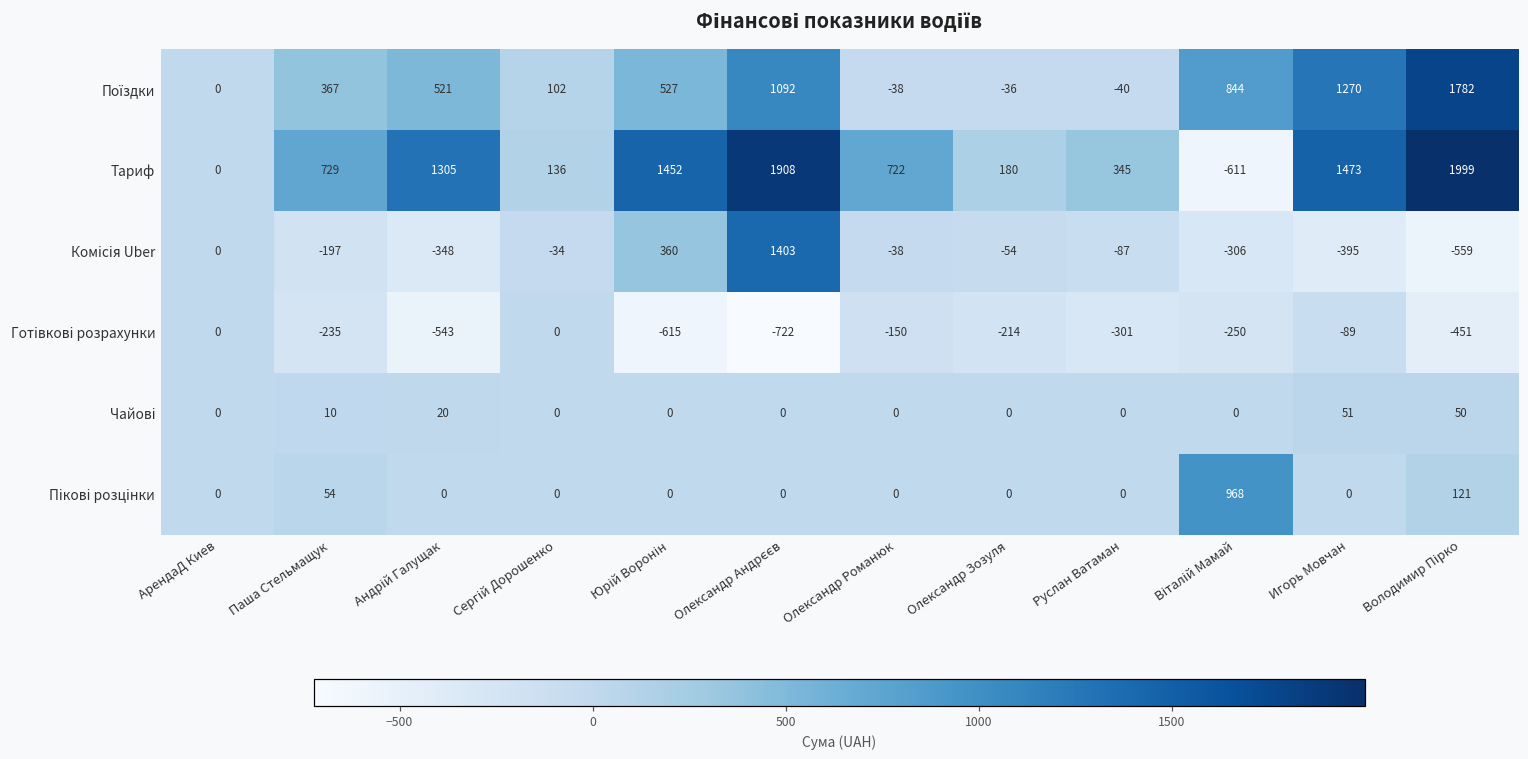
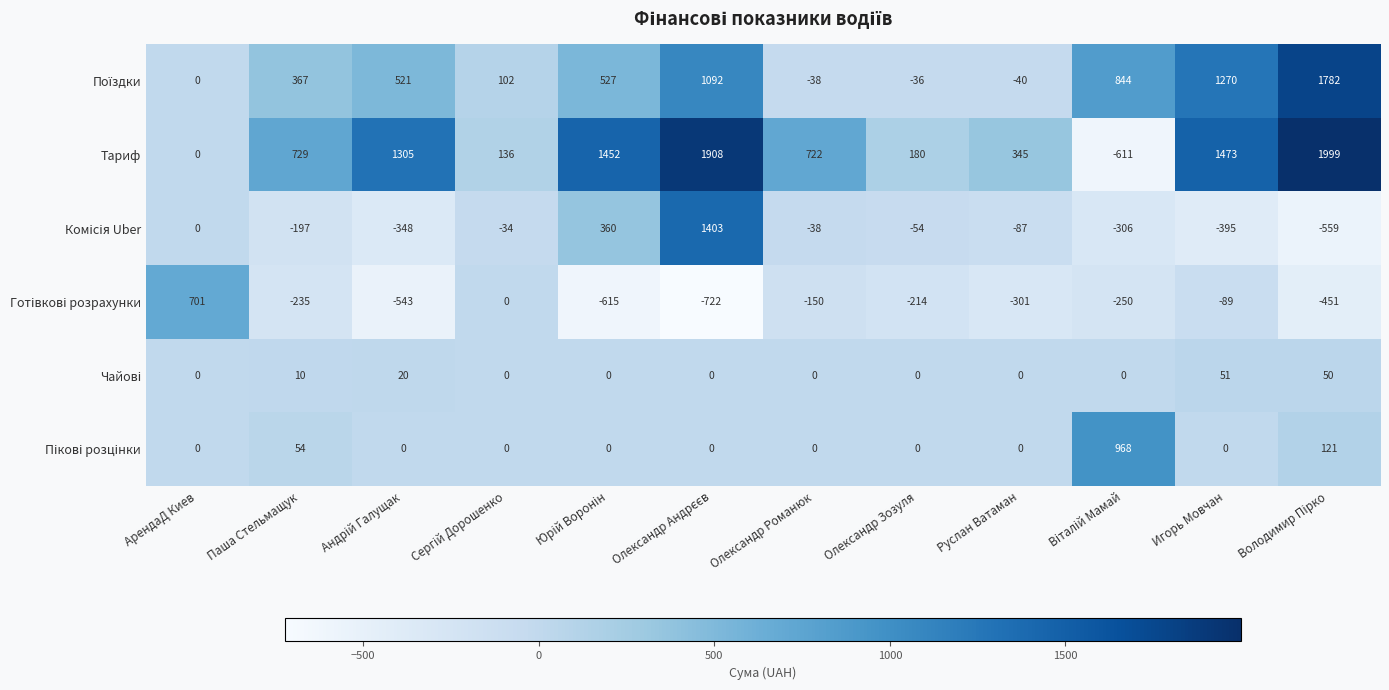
  {
    "Поїздки": {
      "АрендаД Киев": 0,
      "Паша Стельмащук": 367,
      "Андрій Галущак": 521,
      "Сергій Дорошенко": 102,
      "Юрій Воронін": 527,
      "Олександр Андрєєв": 1092,
      "Олександр Романюк": -38,
      "Олександр Зозуля": -36,
      "Руслан Ватаман": -40,
      "Віталій Мамай": 844,
      "Игорь Мовчан": 1270,
      "Володимир Пірко": 1782
    },
    "Тариф": {
      "АрендаД Киев": 0,
      "Паша Стельмащук": 729,
      "Андрій Галущак": 1305,
      "Сергій Дорошенко": 136,
      "Юрій Воронін": 1452,
      "Олександр Андрєєв": 1908,
      "Олександр Романюк": 722,
      "Олександр Зозуля": 180,
      "Руслан Ватаман": 345,
      "Віталій Мамай": -611,
      "Игорь Мовчан": 1473,
      "Володимир Пірко": 1999
    },
    "Комісія Uber": {
      "АрендаД Киев": 0,
      "Паша Стельмащук": -197,
      "Андрій Галущак": -348,
      "Сергій Дорошенко": -34,
      "Юрій Воронін": 360,
      "Олександр Андрєєв": 1403,
      "Олександр Романюк": -38,
      "Олександр Зозуля": -54,
      "Руслан Ватаман": -87,
      "Віталій Мамай": -306,
      "Игорь Мовчан": -395,
      "Володимир Пірко": -559
    },
    "Готівкові розрахунки": {
-     "АрендаД Киев": 0,
+     "АрендаД Киев": 701,
      "Паша Стельмащук": -235,
      "Андрій Галущак": -543,
      "Сергій Дорошенко": 0,
      "Юрій Воронін": -615,
      "Олександр Андрєєв": -722,
      "Олександр Романюк": -150,
      "Олександр Зозуля": -214,
      "Руслан Ватаман": -301,
      "Віталій Мамай": -250,
      "Игорь Мовчан": -89,
      "Володимир Пірко": -451
    },
    "Чайові": {
      "АрендаД Киев": 0,
      "Паша Стельмащук": 10,
      "Андрій Галущак": 20,
      "Сергій Дорошенко": 0,
      "Юрій Воронін": 0,
      "Олександр Андрєєв": 0,
      "Олександр Романюк": 0,
      "Олександр Зозуля": 0,
      "Руслан Ватаман": 0,
      "Віталій Мамай": 0,
      "Игорь Мовчан": 51,
      "Володимир Пірко": 50
    },
    "Пікові розцінки": {
      "АрендаД Киев": 0,
      "Паша Стельмащук": 54,
      "Андрій Галущак": 0,
      "Сергій Дорошенко": 0,
      "Юрій Воронін": 0,
      "Олександр Андрєєв": 0,
      "Олександр Романюк": 0,
      "Олександр Зозуля": 0,
      "Руслан Ватаман": 0,
      "Віталій Мамай": 968,
      "Игорь Мовчан": 0,
      "Володимир Пірко": 121
    }
  }
